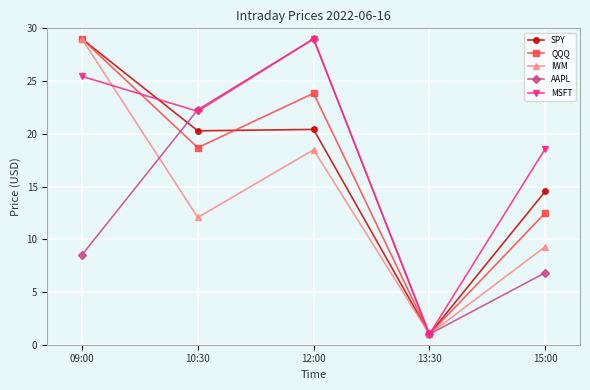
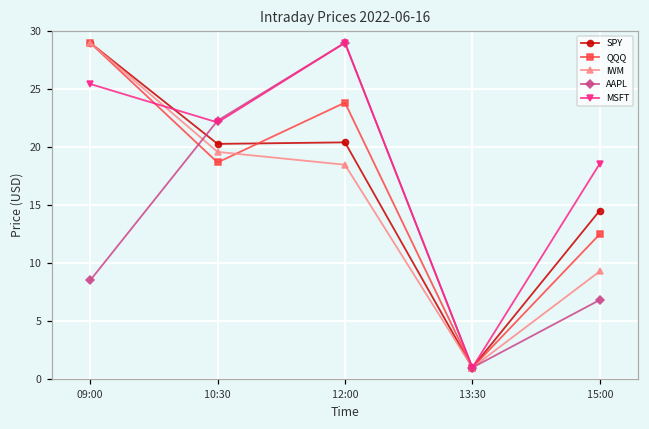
  {
    "SPY": {
      "10:30": 20.3,
      "12:00": 20.4,
      "15:00": 14.5
    },
    "QQQ": {
      "10:30": 18.7,
      "12:00": 23.8,
      "15:00": 12.5
    },
    "IWM": {
-     "10:30": 12.1,
+     "10:30": 19.6,
      "12:00": 18.5,
      "15:00": 9.3
    },
    "AAPL": {
      "09:00": 8.5,
      "15:00": 6.8
    },
    "MSFT": {
      "09:00": 25.4,
      "15:00": 18.6
    }
  }
